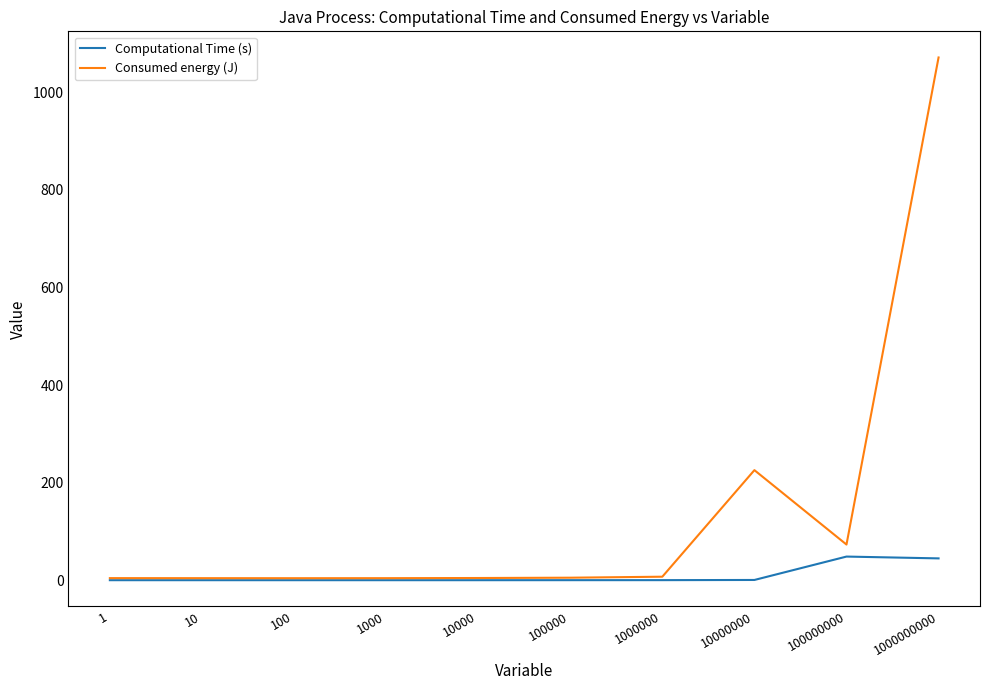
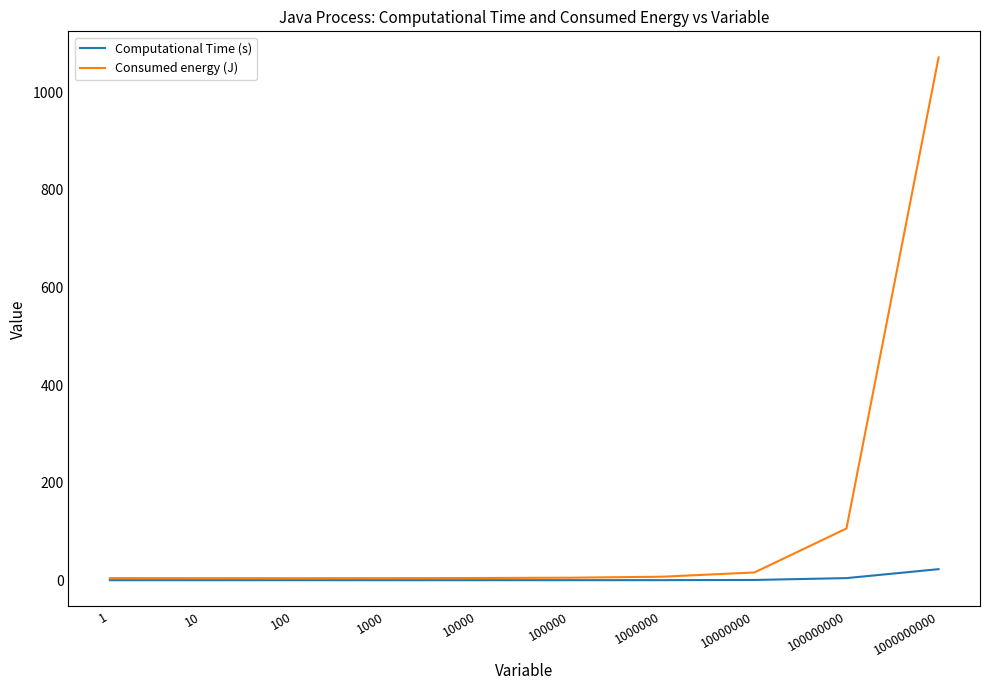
  {
    "Computational Time (s)": {
      "1000000": 0,
      "10000000": 0,
-     "100000000": 50,
-     "1000000000": 40
+     "100000000": 0,
+     "1000000000": 20
    },
    "Consumed energy (J)": {
      "1000000": 10,
-     "10000000": 230,
-     "100000000": 70,
+     "10000000": 20,
+     "100000000": 110,
      "1000000000": 1070
    }
  }
